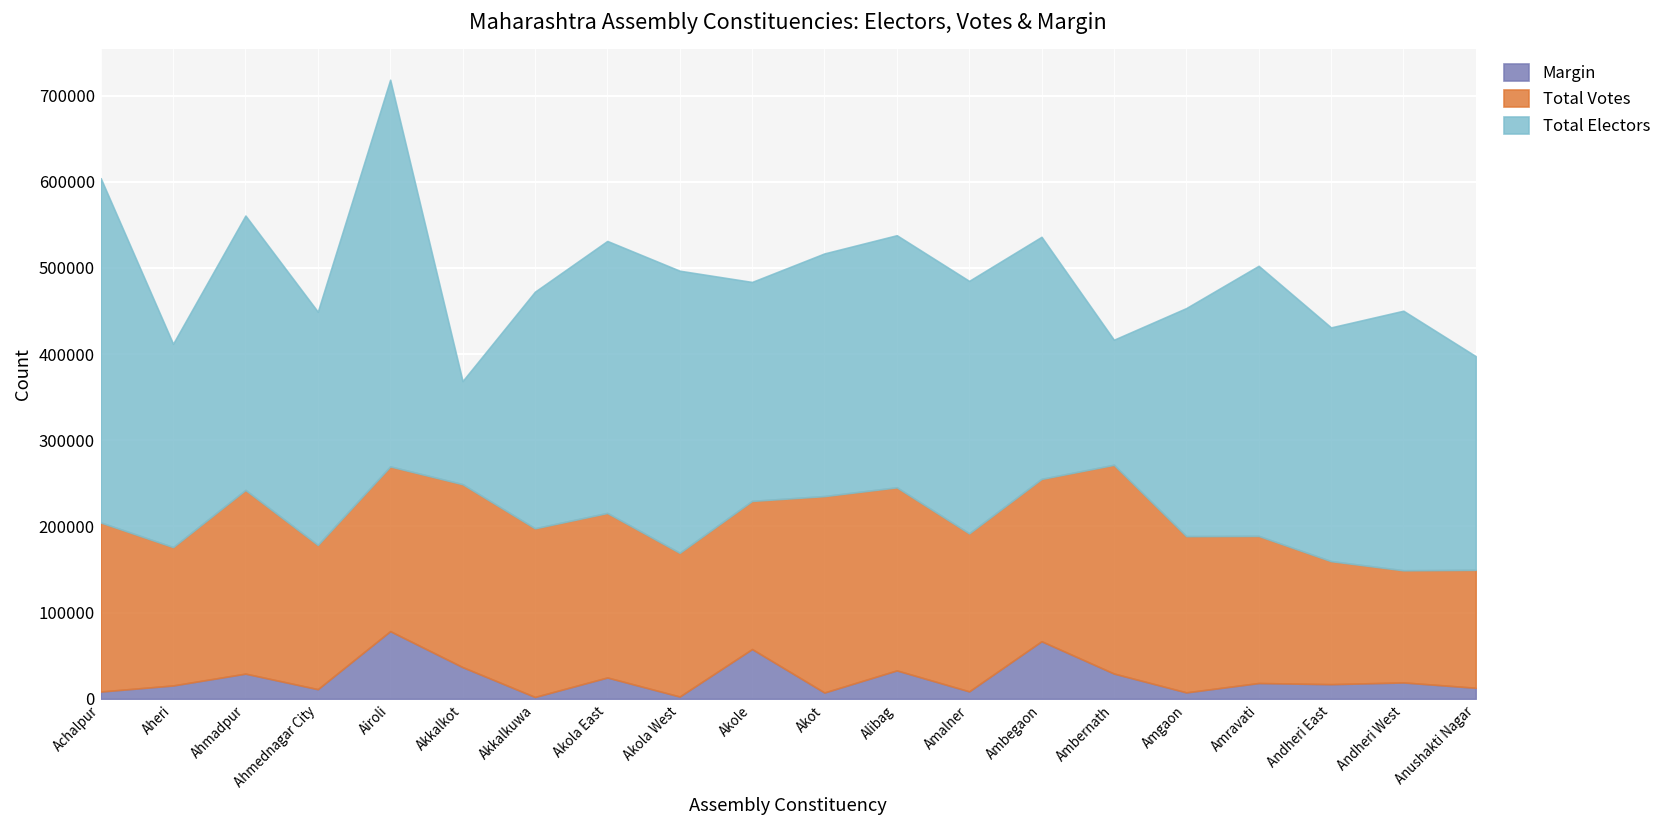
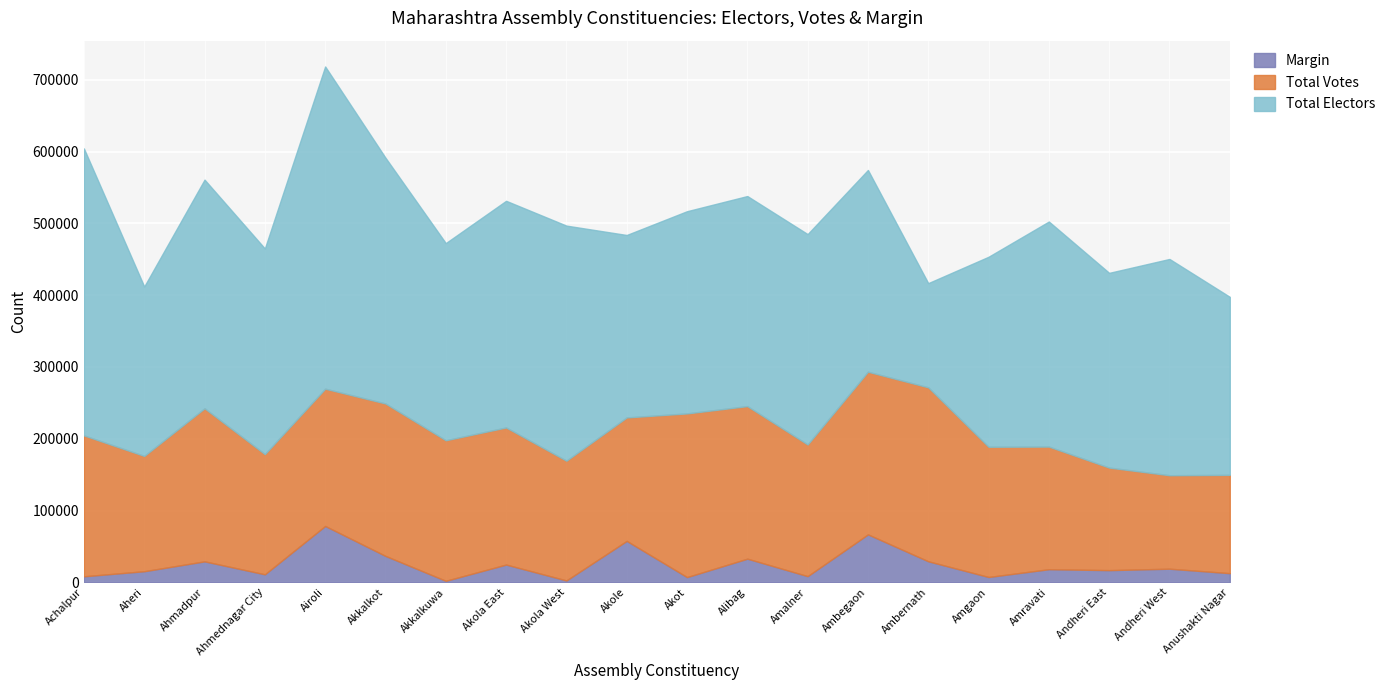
  {
    "Margin": {
      "Achalpur": 10000,
      "Aheri": 20000,
      "Ahmadpur": 30000,
      "Ahmednagar City": 10000,
      "Airoli": 80000,
      "Akkalkot": 40000,
      "Akola East": 20000,
      "Akole": 60000,
      "Akot": 10000,
      "Alibag": 30000,
      "Amalner": 10000,
      "Ambegaon": 70000,
      "Ambernath": 30000,
      "Amgaon": 10000,
      "Amravati": 20000,
      "Andheri East": 20000,
      "Andheri West": 20000,
      "Anushakti Nagar": 10000
    },
    "Total Votes": {
      "Achalpur": 200000,
      "Aheri": 160000,
      "Ahmadpur": 210000,
      "Ahmednagar City": 170000,
      "Airoli": 190000,
      "Akkalkot": 210000,
      "Akkalkuwa": 200000,
      "Akola East": 190000,
      "Akola West": 170000,
      "Akole": 170000,
      "Akot": 230000,
      "Alibag": 210000,
      "Amalner": 180000,
-     "Ambegaon": 190000,
+     "Ambegaon": 230000,
      "Ambernath": 240000,
      "Amgaon": 180000,
      "Amravati": 170000,
      "Andheri East": 140000,
      "Andheri West": 130000,
      "Anushakti Nagar": 140000
    },
    "Total Electors": {
      "Achalpur": 400000,
      "Aheri": 240000,
      "Ahmadpur": 320000,
-     "Ahmednagar City": 270000,
+     "Ahmednagar City": 290000,
      "Airoli": 450000,
-     "Akkalkot": 120000,
+     "Akkalkot": 340000,
      "Akkalkuwa": 270000,
      "Akola East": 320000,
      "Akola West": 330000,
      "Akole": 250000,
      "Akot": 280000,
      "Alibag": 290000,
      "Amalner": 290000,
      "Ambegaon": 280000,
      "Ambernath": 150000,
      "Amgaon": 260000,
      "Amravati": 310000,
      "Andheri East": 270000,
      "Andheri West": 300000,
      "Anushakti Nagar": 250000
    }
  }
